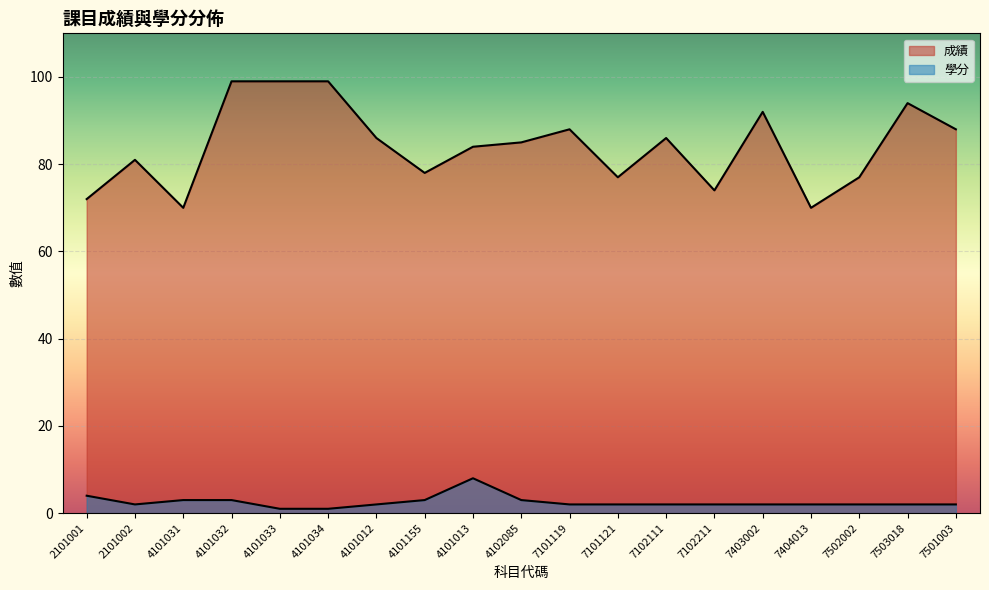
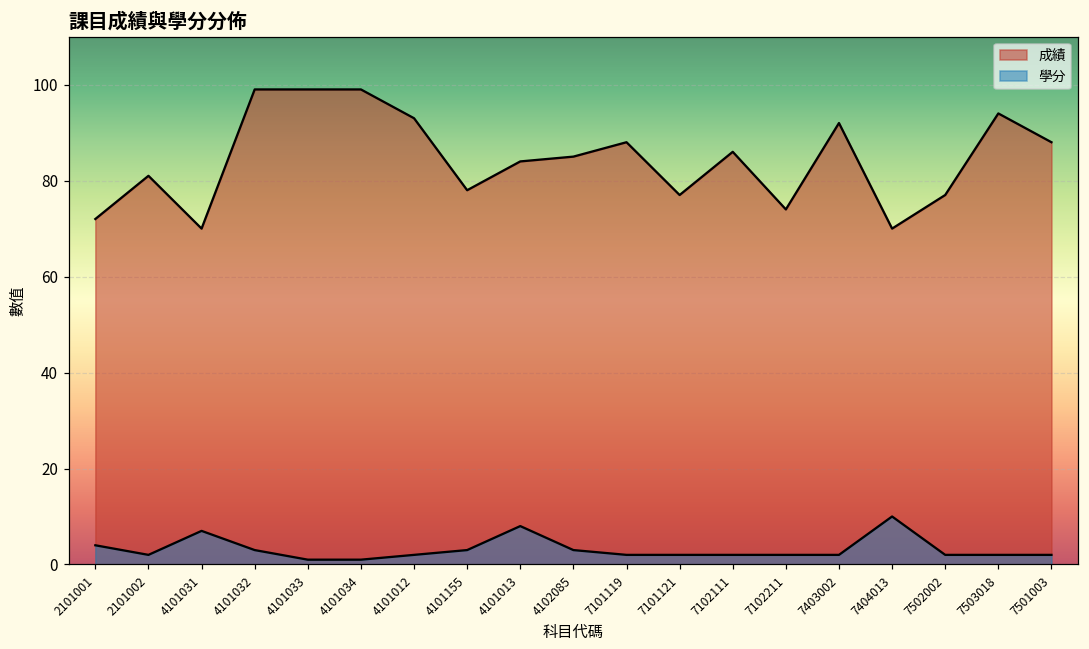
  {
    "成績": {
      "2101001": 72,
      "2101002": 81,
      "4101031": 70,
      "4101032": 99,
      "4101033": 99,
      "4101034": 99,
-     "4101012": 86,
+     "4101012": 93,
      "4101155": 78,
      "4101013": 84,
      "4102085": 85,
      "7101119": 88,
      "7101121": 77,
      "7102111": 86,
      "7102211": 74,
      "7403002": 92,
      "7404013": 70,
      "7502002": 77,
      "7503018": 94,
      "7501003": 88
    },
    "學分": {
      "2101001": 4,
      "2101002": 2,
-     "4101031": 3,
+     "4101031": 7,
      "4101032": 3,
      "4101033": 1,
      "4101034": 1,
      "4101012": 2,
      "4101155": 3,
      "4101013": 8,
      "4102085": 3,
      "7101119": 2,
      "7101121": 2,
      "7102111": 2,
      "7102211": 2,
      "7403002": 2,
-     "7404013": 2,
+     "7404013": 10,
      "7502002": 2,
      "7503018": 2,
      "7501003": 2
    }
  }
